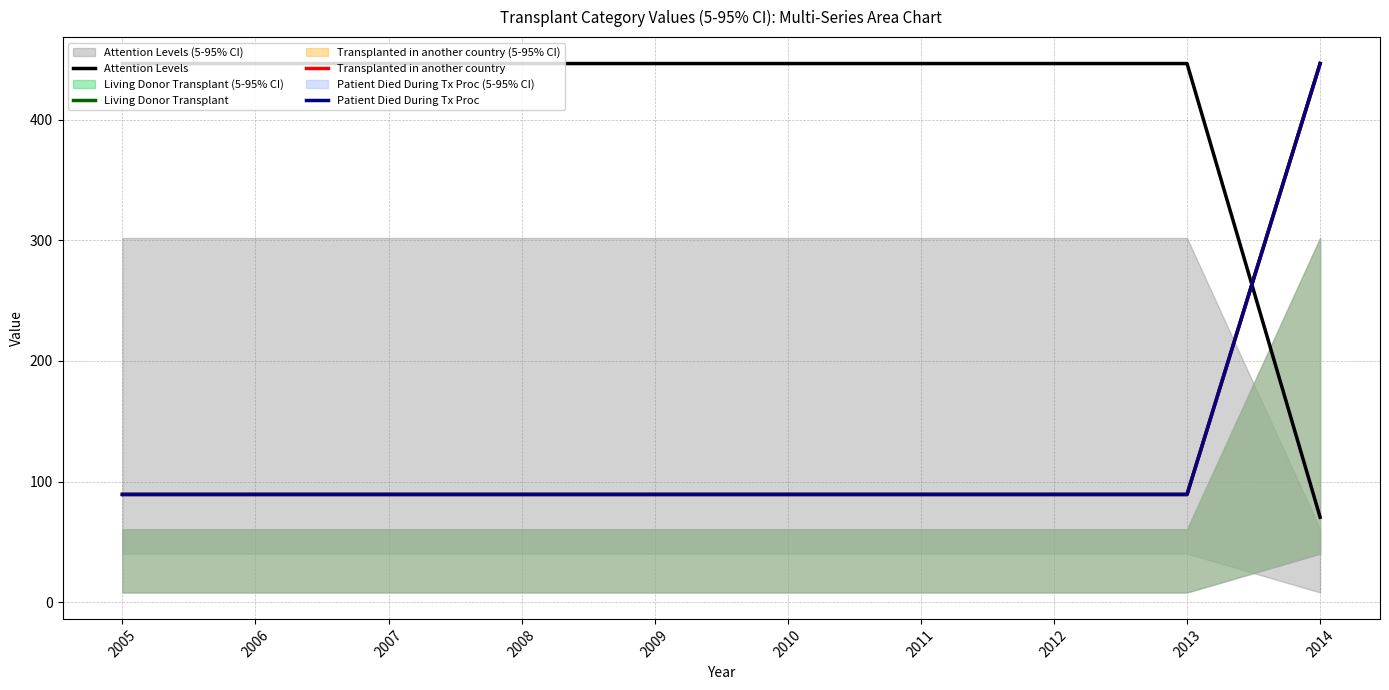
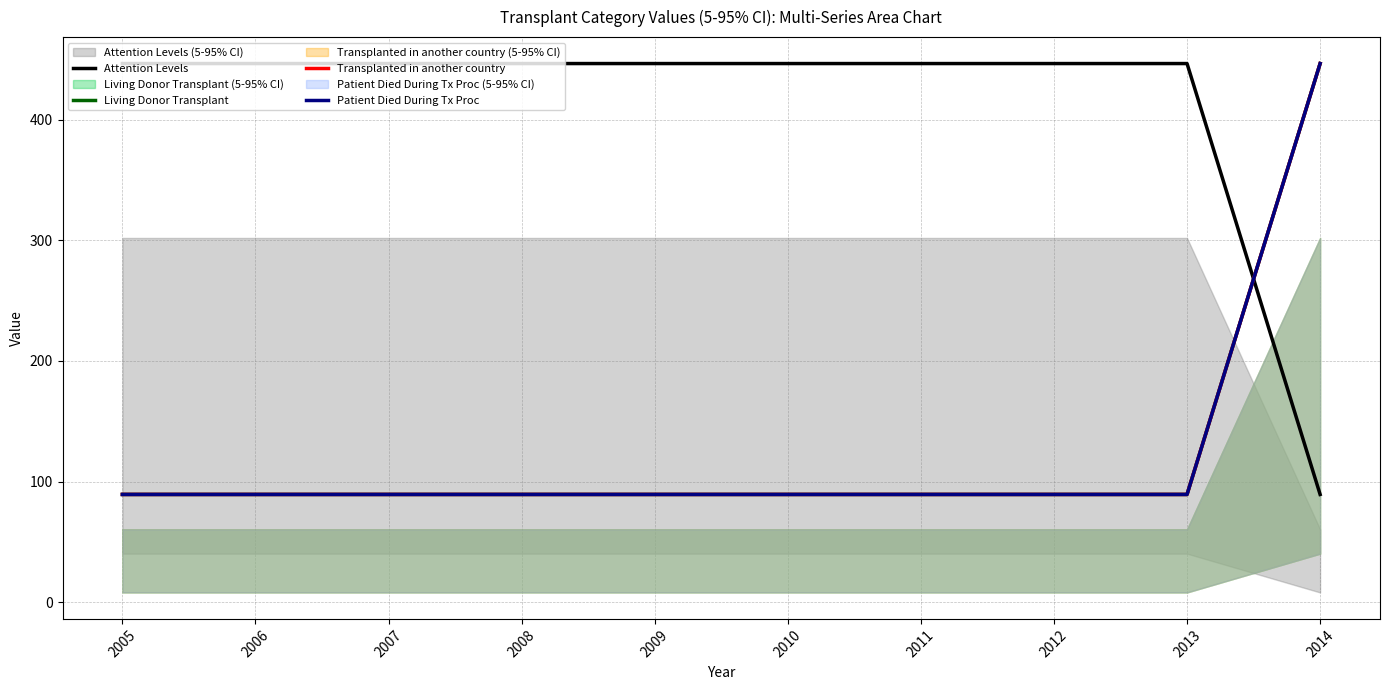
  {
    "Attention Levels": {
      "2009": 446,
      "2010": 446,
      "2011": 446,
      "2012": 446,
      "2013": 446,
-     "2014": 70
+     "2014": 89
    },
    "Patient Died During Tx Proc": {
      "2005": 89,
      "2006": 89,
      "2007": 89,
      "2008": 89,
      "2009": 89,
      "2010": 89,
      "2011": 89,
      "2012": 89,
      "2013": 89,
      "2014": 446
    }
  }
